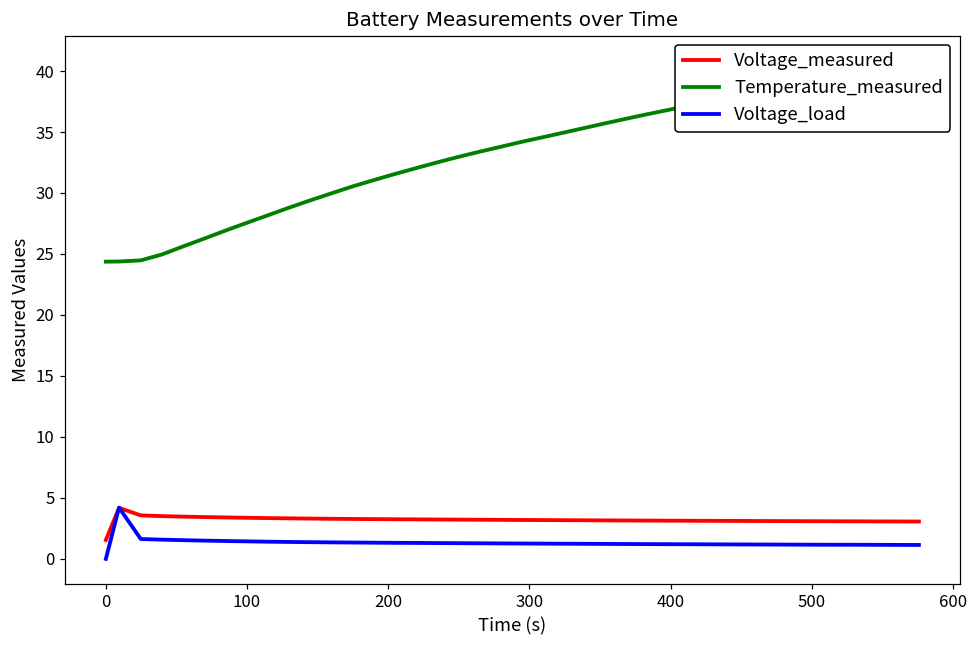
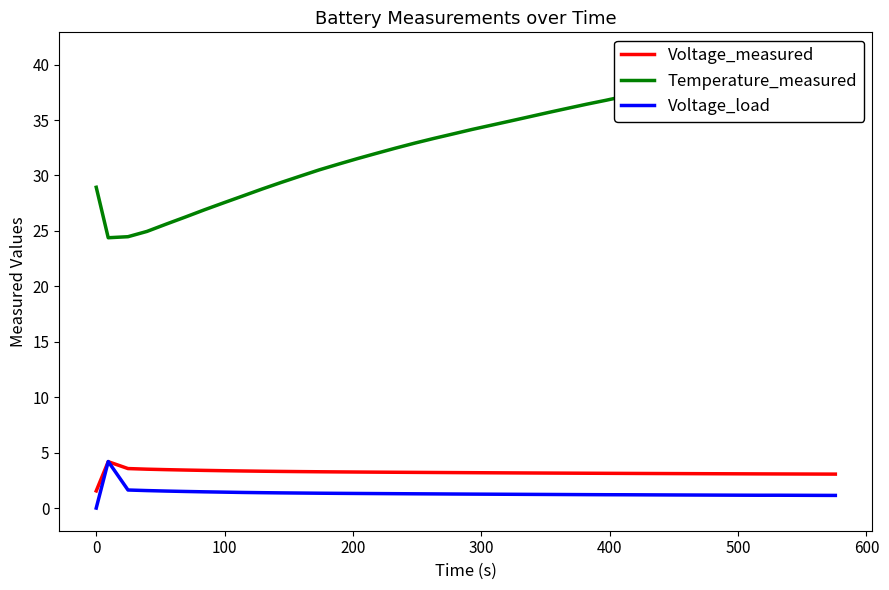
  {
    "Voltage_measured": {
      "0": 1.5
    },
    "Temperature_measured": {
-     "0": 24.4
+     "0": 28.9
    },
    "Voltage_load": {
      "0": 0.0
    }
  }
